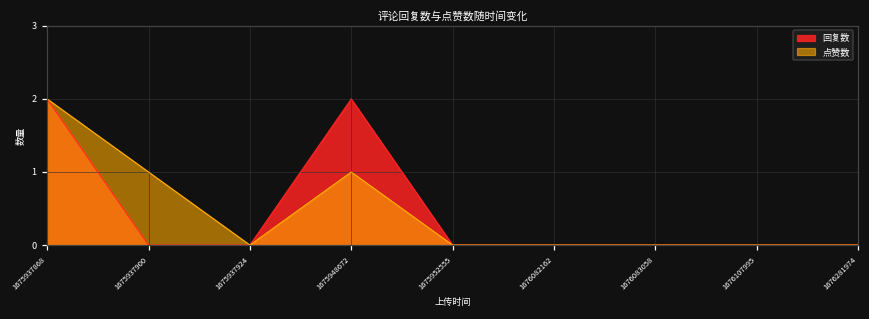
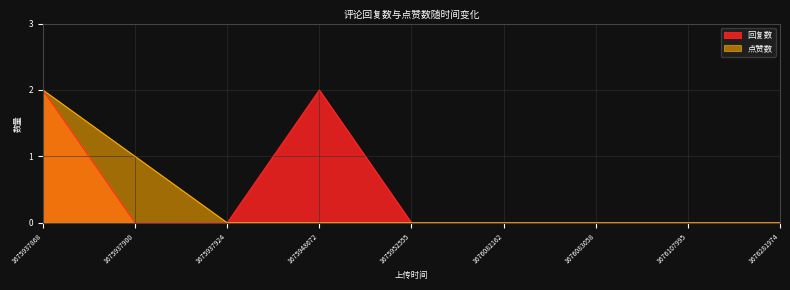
  {
    "回复数": {
      "1675937900": 0,
      "1675948672": 2
    },
    "点赞数": {
      "1675937900": 1,
-     "1675948672": 1
+     "1675948672": 0
    }
  }
